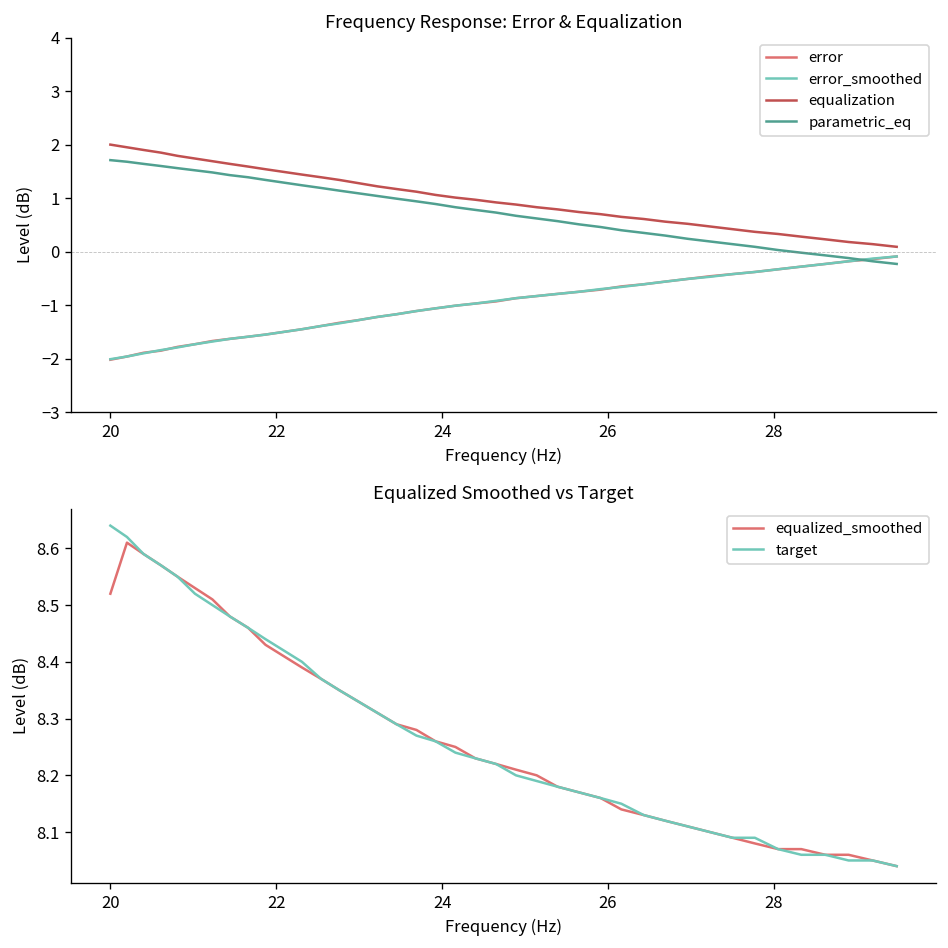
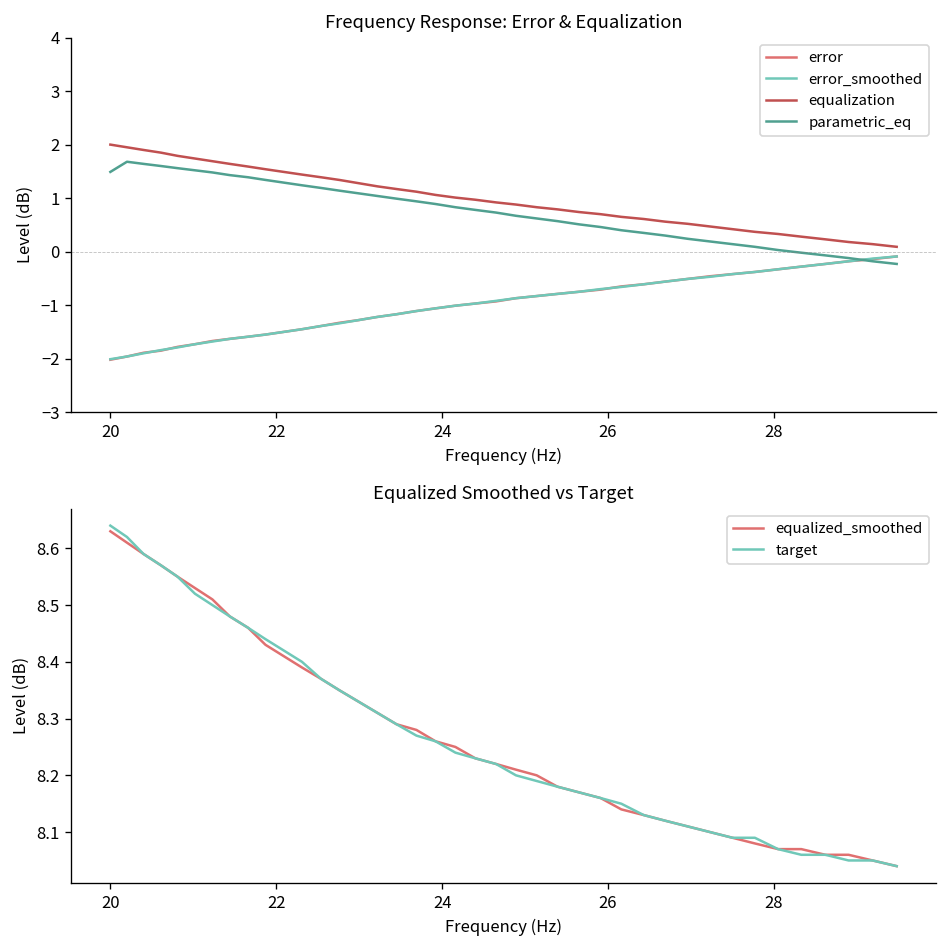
  {
    "Frequency Response: Error & Equalization": {
      "parametric_eq": {
-       "20": 1.7
+       "20": 1.5
      }
    },
    "Equalized Smoothed vs Target": {
      "equalized_smoothed": {
-       "20": 8.52
+       "20": 8.63
      },
      "target": {
        "20": 8.64
      }
    }
  }
